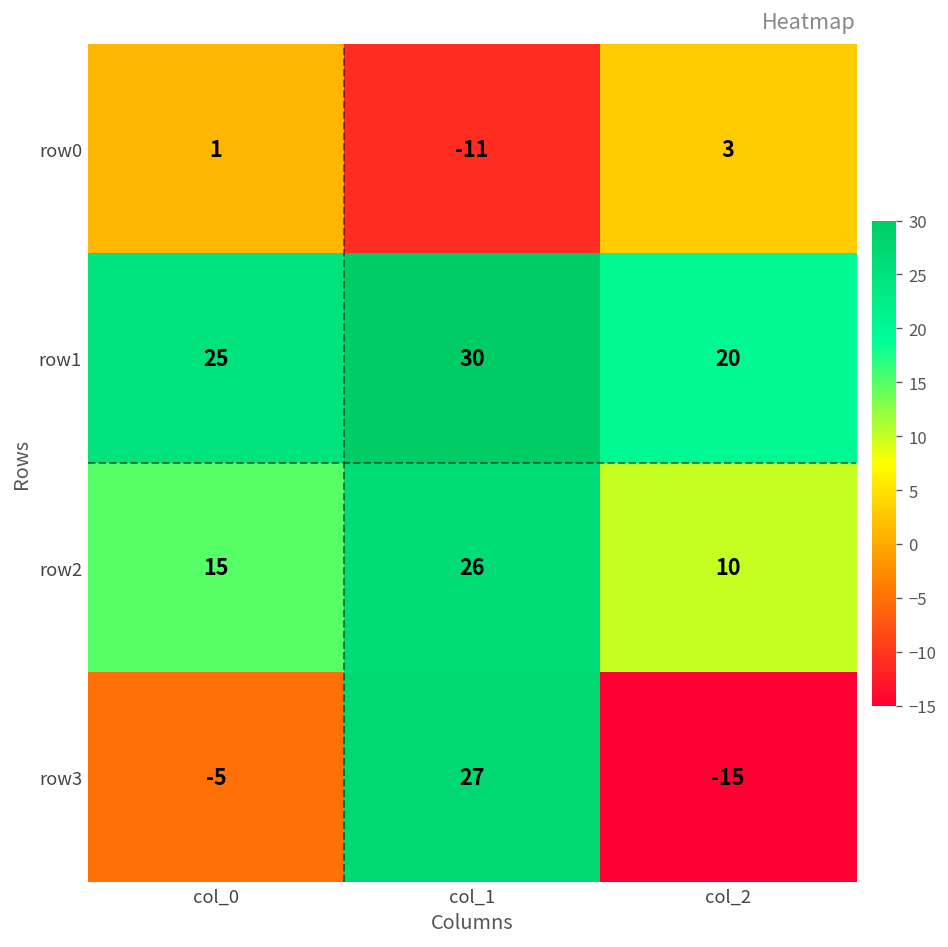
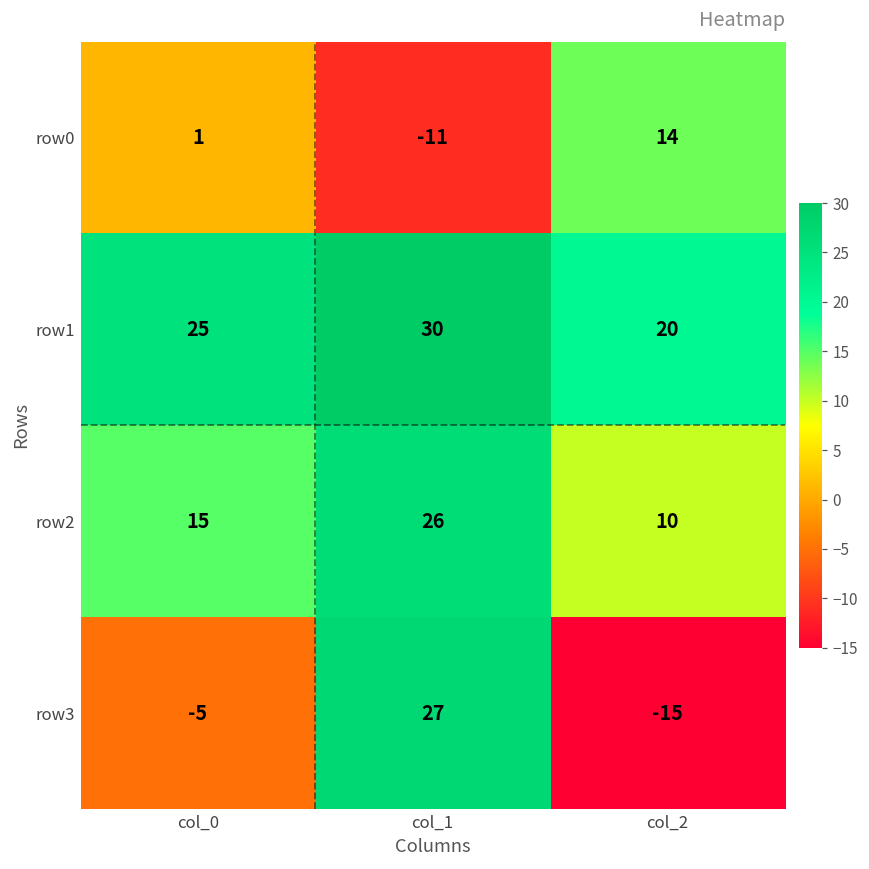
  {
    "row0": {
      "col_0": 1,
      "col_1": -11,
-     "col_2": 3
+     "col_2": 14
    },
    "row1": {
      "col_0": 25,
      "col_1": 30,
      "col_2": 20
    },
    "row2": {
      "col_0": 15,
      "col_1": 26,
      "col_2": 10
    },
    "row3": {
      "col_0": -5,
      "col_1": 27,
      "col_2": -15
    }
  }
